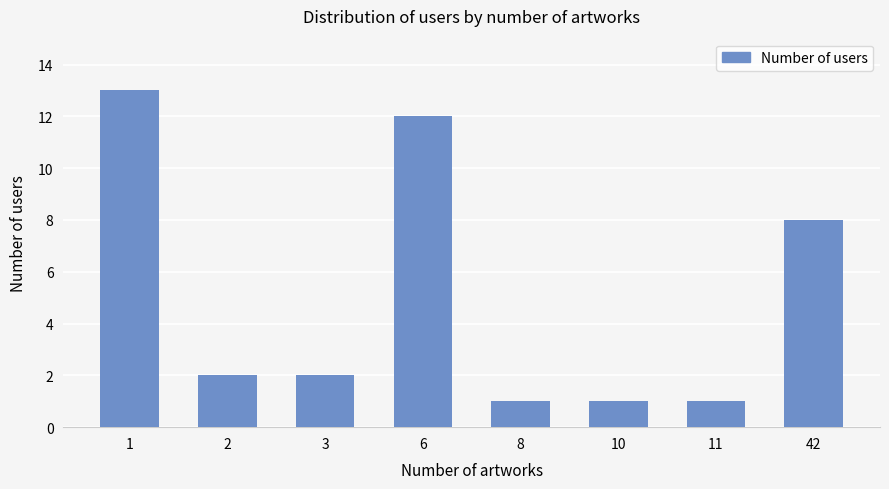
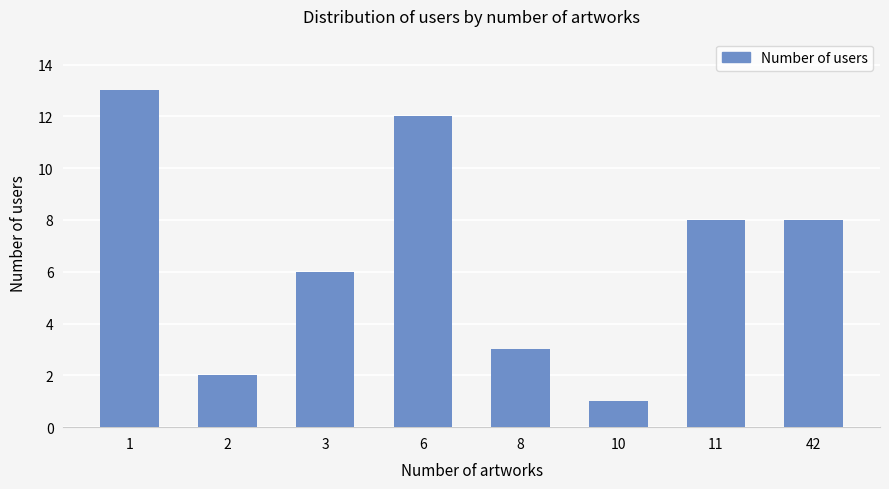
  {
    "1": 13,
    "2": 2,
-   "3": 2,
+   "3": 6,
    "6": 12,
-   "8": 1,
+   "8": 3,
    "10": 1,
-   "11": 1,
+   "11": 8,
    "42": 8
  }
